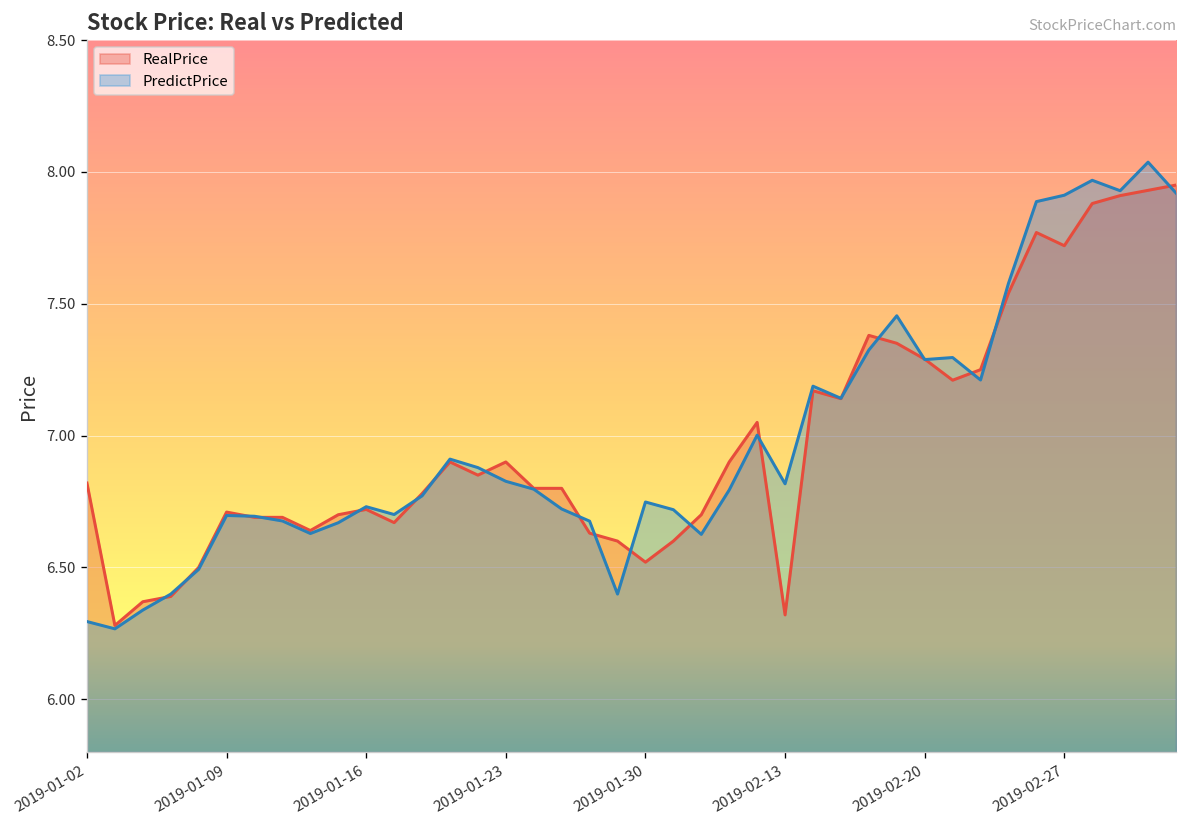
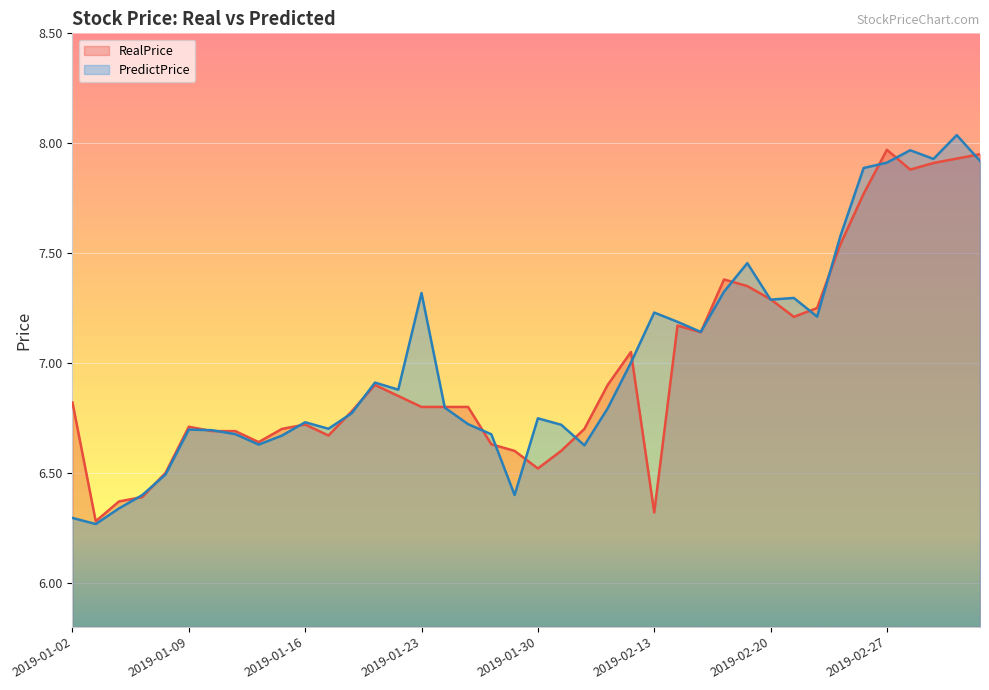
  {
    "RealPrice": {
      "2019-01-02": 6.82,
      "2019-01-09": 6.71,
-     "2019-01-23": 6.9,
+     "2019-01-23": 6.8,
      "2019-01-30": 6.52,
      "2019-02-13": 6.32,
-     "2019-02-27": 7.72
+     "2019-02-27": 7.97
    },
    "PredictPrice": {
      "2019-01-02": 6.29,
      "2019-01-09": 6.70,
-     "2019-01-23": 6.83,
+     "2019-01-23": 7.32,
      "2019-01-30": 6.75,
-     "2019-02-13": 6.82,
+     "2019-02-13": 7.23,
      "2019-02-27": 7.91
    }
  }
